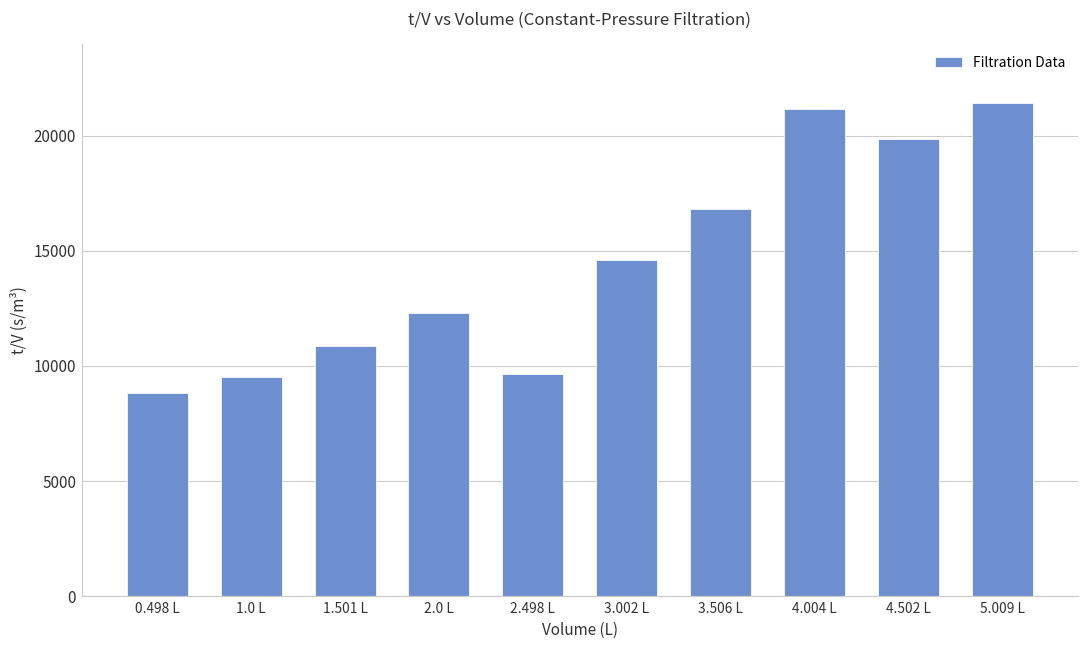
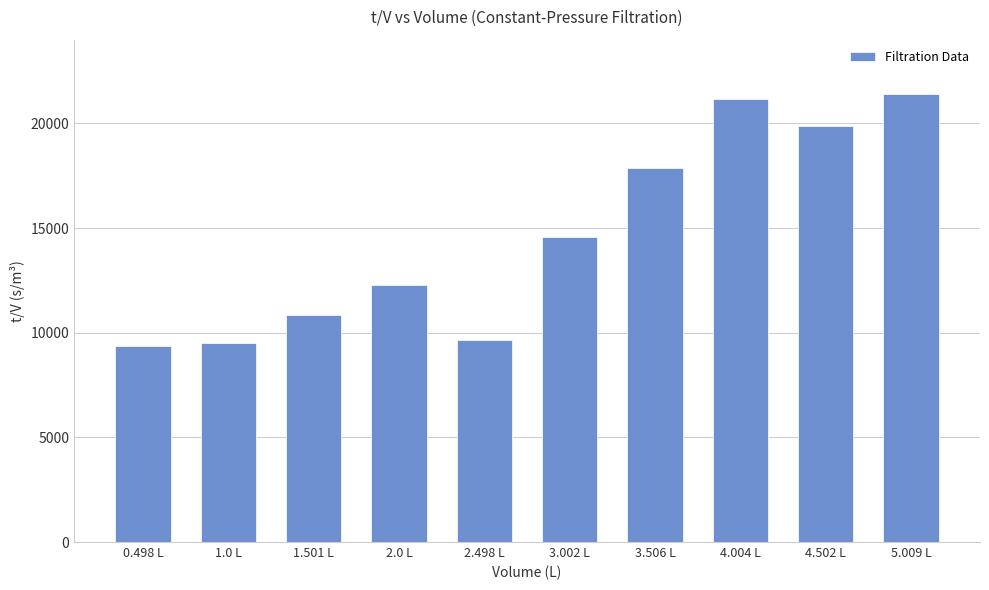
  {
-   "0.498 L": 8800,
+   "0.498 L": 9400,
    "1.0 L": 9500,
    "1.501 L": 10900,
    "2.0 L": 12300,
    "2.498 L": 9600,
    "3.002 L": 14600,
-   "3.506 L": 16800,
+   "3.506 L": 17900,
    "4.004 L": 21200,
    "4.502 L": 19900,
    "5.009 L": 21400
  }
